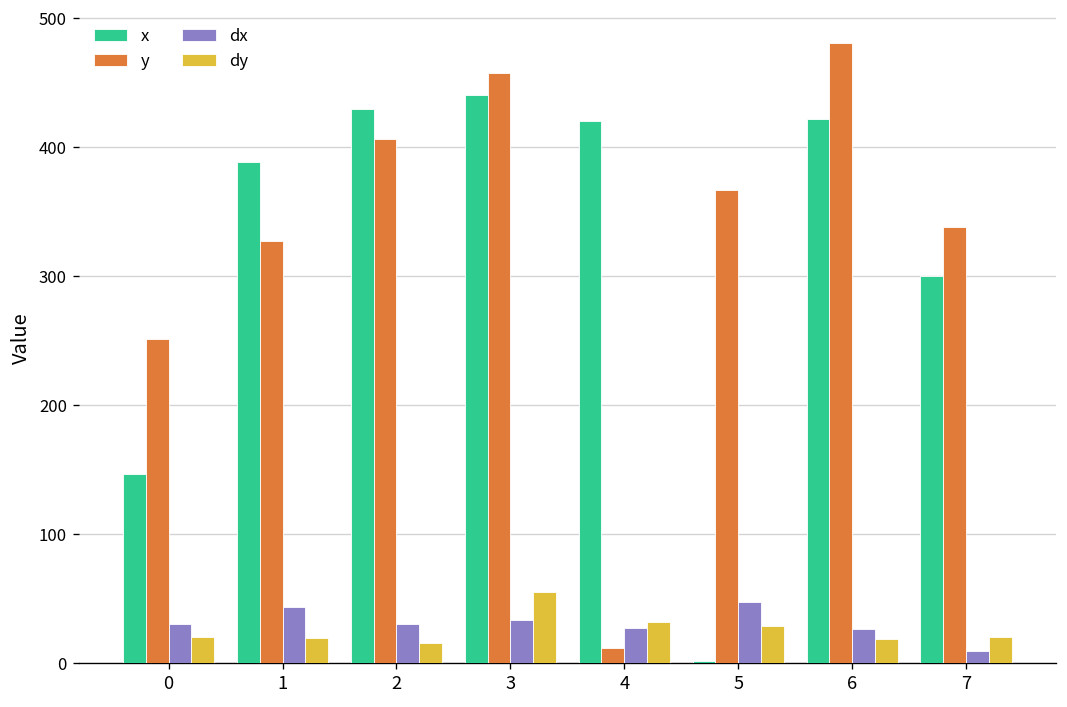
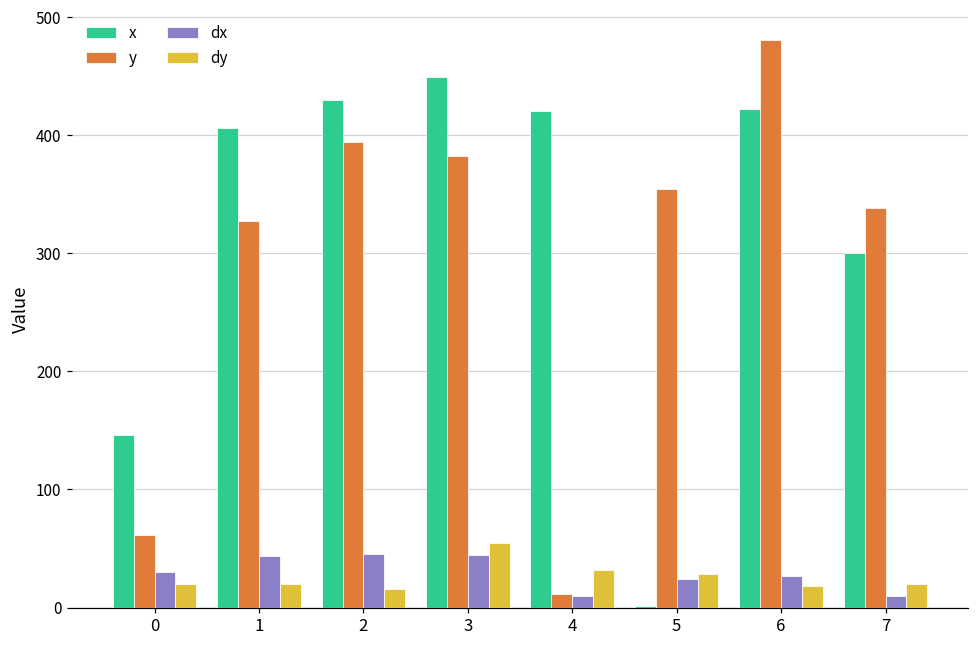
  {
    "x": {
      "0": 146,
-     "1": 389,
+     "1": 406,
      "2": 430,
-     "3": 441,
+     "3": 449,
      "4": 421,
      "6": 422,
      "7": 300
    },
    "y": {
-     "0": 251,
+     "0": 61,
      "1": 328,
-     "2": 406,
-     "3": 458,
+     "2": 394,
+     "3": 382,
      "4": 12,
-     "5": 367,
+     "5": 355,
      "6": 481,
      "7": 338
    },
    "dx": {
      "0": 30,
      "1": 43,
-     "2": 30,
-     "3": 33,
-     "4": 27,
-     "5": 47,
+     "2": 45,
+     "3": 44,
+     "4": 10,
+     "5": 24,
      "6": 27,
      "7": 10
    },
    "dy": {
      "0": 20,
      "1": 20,
      "2": 16,
      "3": 55,
      "4": 32,
      "5": 29,
      "6": 19,
      "7": 20
    }
  }
